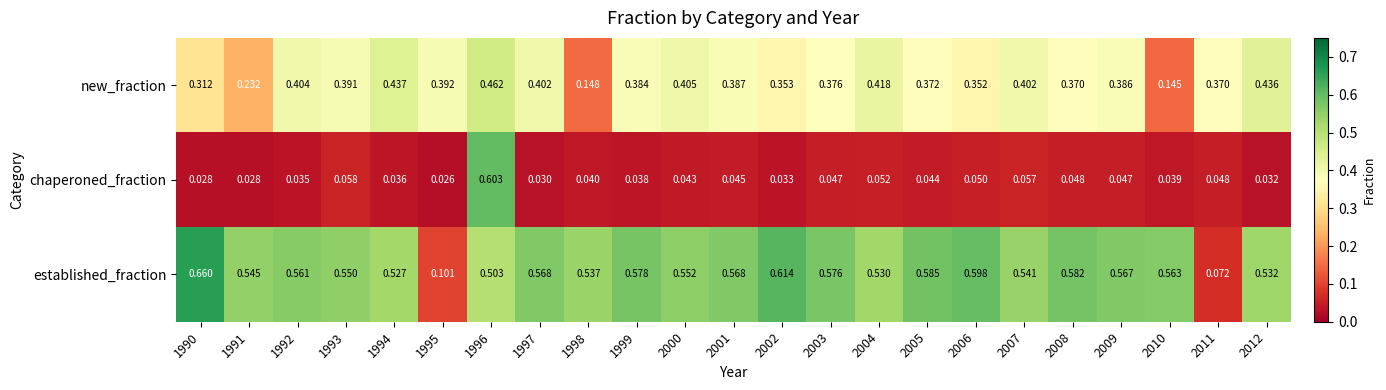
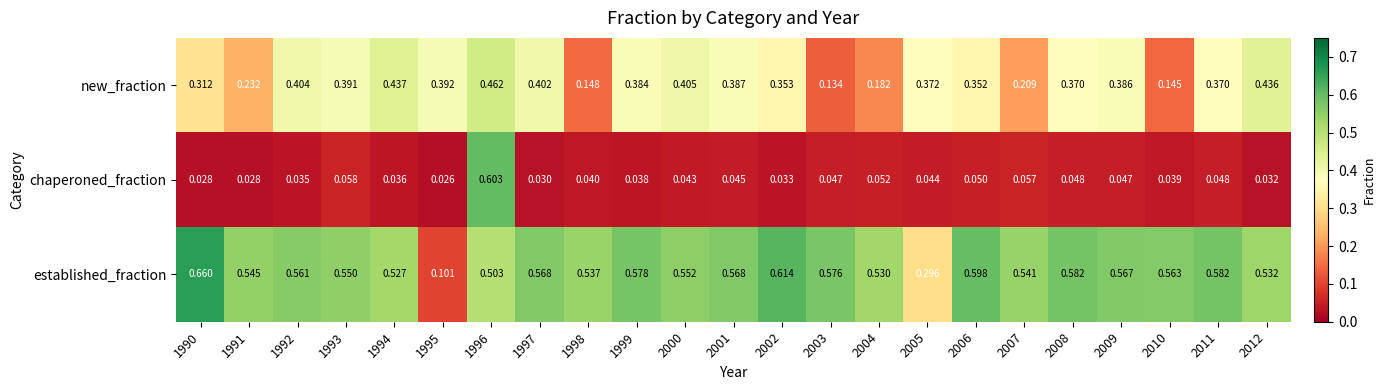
  {
    "new_fraction": {
      "1990": 0.312,
      "1991": 0.232,
      "1992": 0.404,
      "1993": 0.391,
      "1994": 0.437,
      "1995": 0.392,
      "1996": 0.462,
      "1997": 0.402,
      "1998": 0.148,
      "1999": 0.384,
      "2000": 0.405,
      "2001": 0.387,
      "2002": 0.353,
-     "2003": 0.376,
-     "2004": 0.418,
+     "2003": 0.134,
+     "2004": 0.182,
      "2005": 0.372,
      "2006": 0.352,
-     "2007": 0.402,
+     "2007": 0.209,
      "2008": 0.370,
      "2009": 0.386,
      "2010": 0.145,
      "2011": 0.370,
      "2012": 0.436
    },
    "chaperoned_fraction": {
      "1990": 0.028,
      "1991": 0.028,
      "1992": 0.035,
      "1993": 0.058,
      "1994": 0.036,
      "1995": 0.026,
      "1996": 0.603,
      "1997": 0.030,
      "1998": 0.040,
      "1999": 0.038,
      "2000": 0.043,
      "2001": 0.045,
      "2002": 0.033,
      "2003": 0.047,
      "2004": 0.052,
      "2005": 0.044,
      "2006": 0.050,
      "2007": 0.057,
      "2008": 0.048,
      "2009": 0.047,
      "2010": 0.039,
      "2011": 0.048,
      "2012": 0.032
    },
    "established_fraction": {
      "1990": 0.660,
      "1991": 0.545,
      "1992": 0.561,
      "1993": 0.550,
      "1994": 0.527,
      "1995": 0.101,
      "1996": 0.503,
      "1997": 0.568,
      "1998": 0.537,
      "1999": 0.578,
      "2000": 0.552,
      "2001": 0.568,
      "2002": 0.614,
      "2003": 0.576,
      "2004": 0.530,
-     "2005": 0.585,
+     "2005": 0.296,
      "2006": 0.598,
      "2007": 0.541,
      "2008": 0.582,
      "2009": 0.567,
      "2010": 0.563,
-     "2011": 0.072,
+     "2011": 0.582,
      "2012": 0.532
    }
  }
